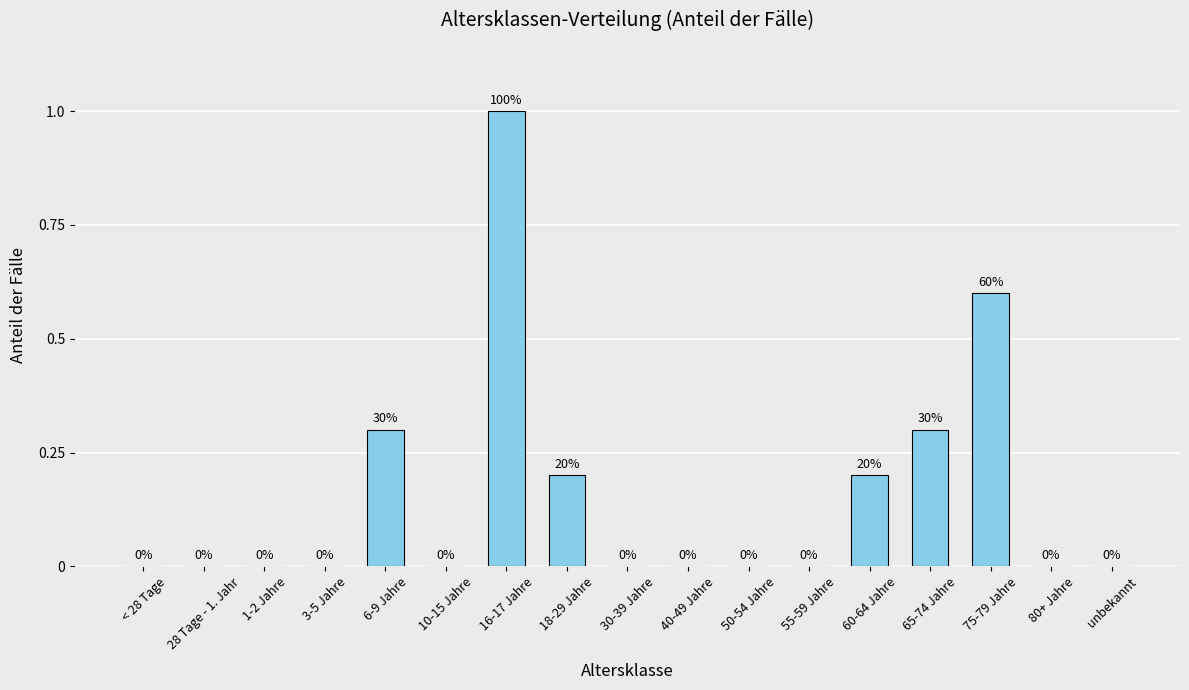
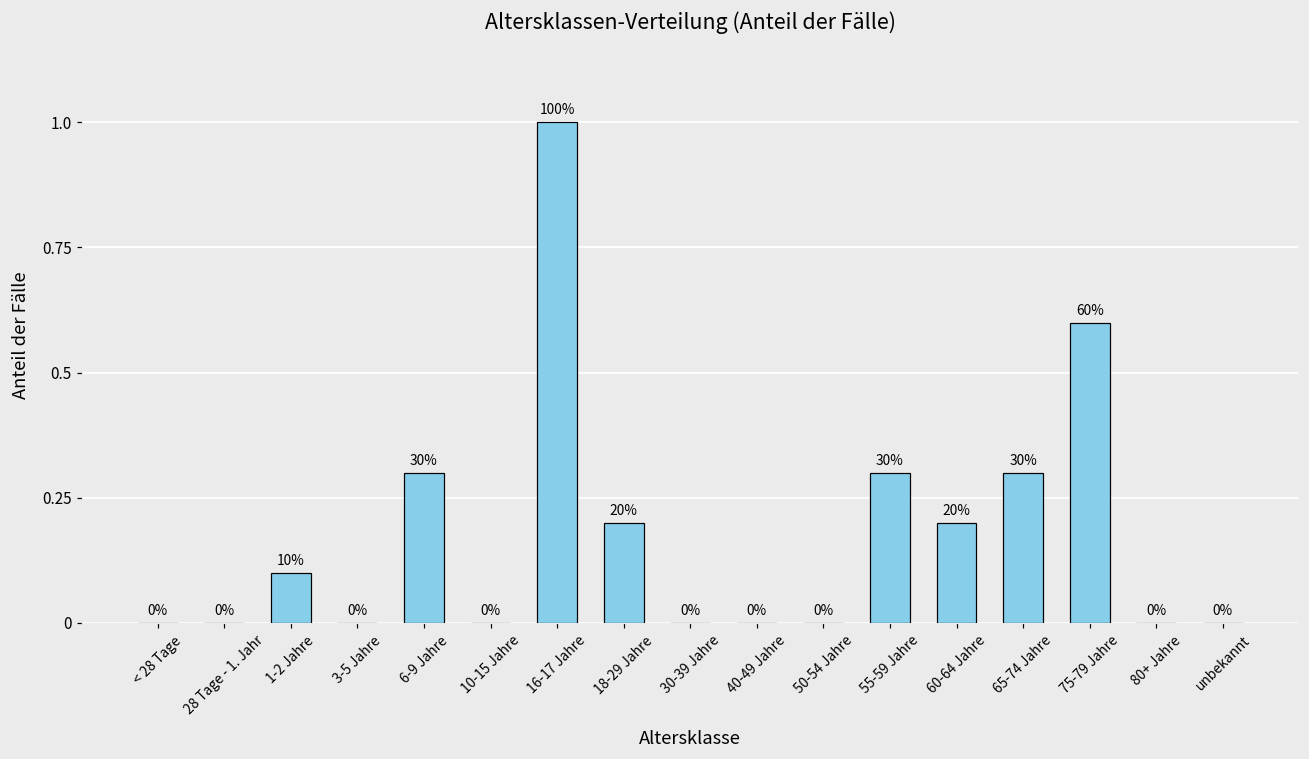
  {
    "< 28 Tage": "0%",
    "28 Tage - 1. Jahr": "0%",
-   "1-2 Jahre": "0%",
+   "1-2 Jahre": "10%",
    "3-5 Jahre": "0%",
    "6-9 Jahre": "30%",
    "10-15 Jahre": "0%",
    "16-17 Jahre": "100%",
    "18-29 Jahre": "20%",
    "30-39 Jahre": "0%",
    "40-49 Jahre": "0%",
    "50-54 Jahre": "0%",
-   "55-59 Jahre": "0%",
+   "55-59 Jahre": "30%",
    "60-64 Jahre": "20%",
    "65-74 Jahre": "30%",
    "75-79 Jahre": "60%",
    "80+ Jahre": "0%",
    "unbekannt": "0%"
  }
